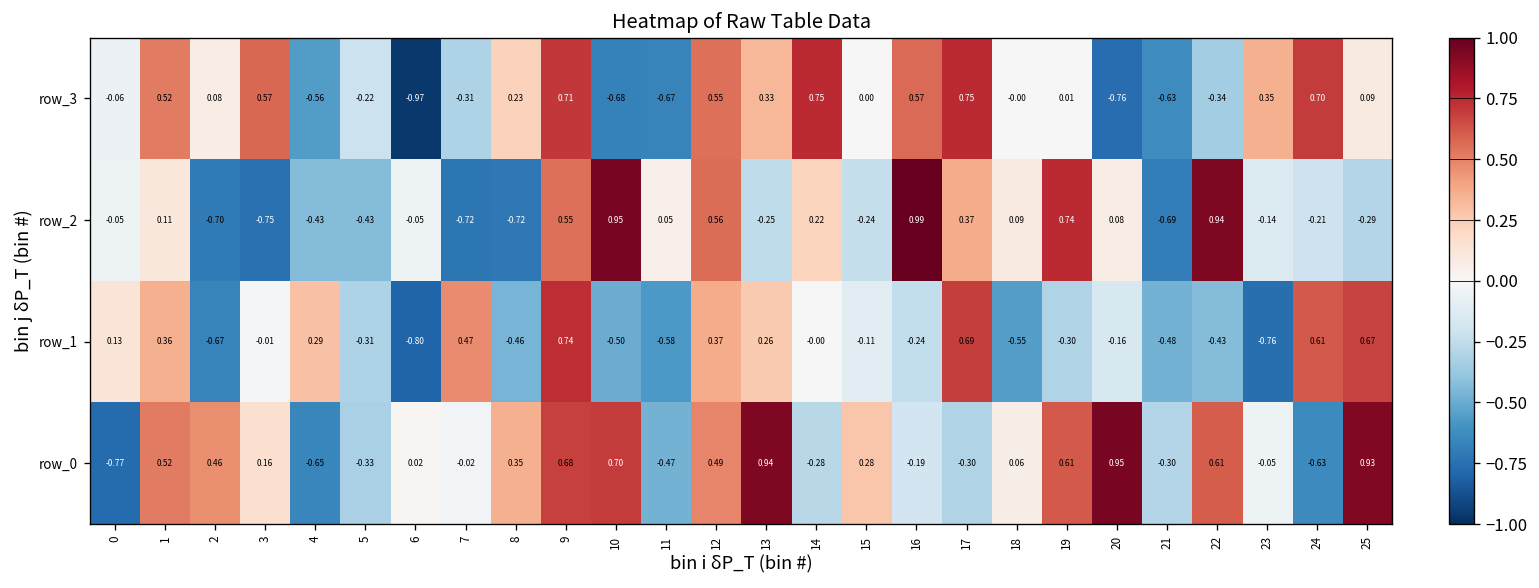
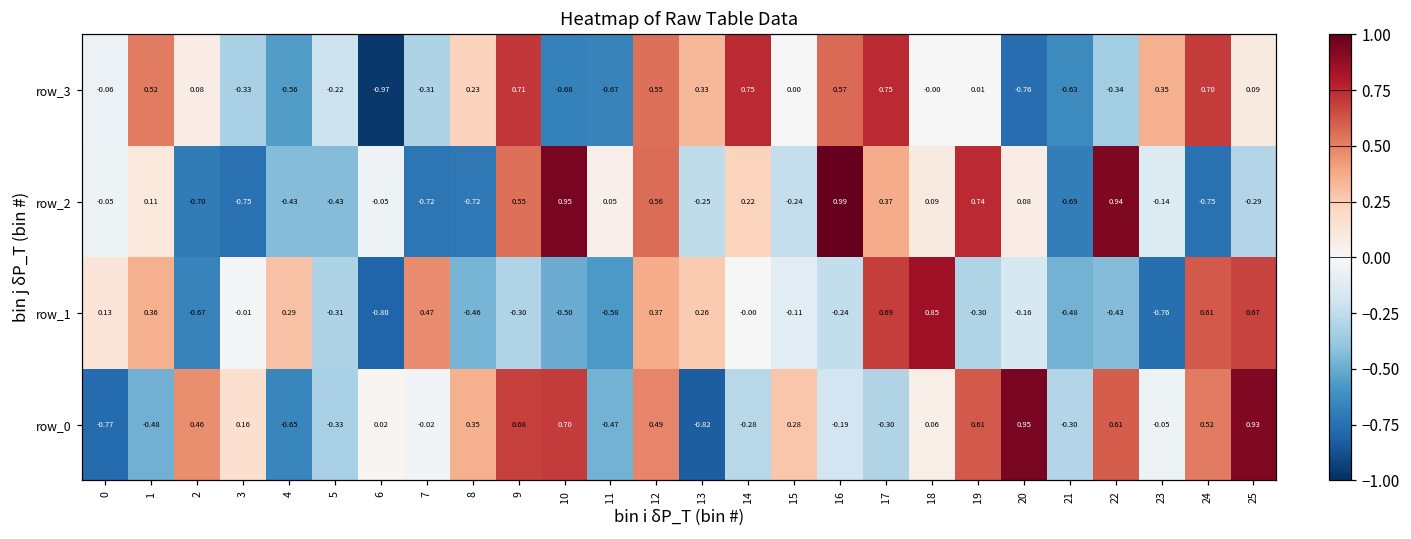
  {
    "row_3": {
      "0": -0.06,
      "1": 0.52,
      "2": 0.08,
-     "3": 0.57,
+     "3": -0.33,
      "4": -0.56,
      "5": -0.22,
      "6": -0.97,
      "7": -0.31,
      "8": 0.23,
      "9": 0.71,
      "10": -0.68,
      "11": -0.67,
      "12": 0.55,
      "13": 0.33,
      "14": 0.75,
      "15": 0.00,
      "16": 0.57,
      "17": 0.75,
      "18": -0.00,
      "19": 0.01,
      "20": -0.76,
      "21": -0.63,
      "22": -0.34,
      "23": 0.35,
      "24": 0.70,
      "25": 0.09
    },
    "row_2": {
      "0": -0.05,
      "1": 0.11,
      "2": -0.70,
      "3": -0.75,
      "4": -0.43,
      "5": -0.43,
      "6": -0.05,
      "7": -0.72,
      "8": -0.72,
      "9": 0.55,
      "10": 0.95,
      "11": 0.05,
      "12": 0.56,
      "13": -0.25,
      "14": 0.22,
      "15": -0.24,
      "16": 0.99,
      "17": 0.37,
      "18": 0.09,
      "19": 0.74,
      "20": 0.08,
      "21": -0.69,
      "22": 0.94,
      "23": -0.14,
-     "24": -0.21,
+     "24": -0.75,
      "25": -0.29
    },
    "row_1": {
      "0": 0.13,
      "1": 0.36,
      "2": -0.67,
      "3": -0.01,
      "4": 0.29,
      "5": -0.31,
      "6": -0.80,
      "7": 0.47,
      "8": -0.46,
-     "9": 0.74,
+     "9": -0.30,
      "10": -0.50,
      "11": -0.58,
      "12": 0.37,
      "13": 0.26,
      "14": -0.00,
      "15": -0.11,
      "16": -0.24,
      "17": 0.69,
-     "18": -0.55,
+     "18": 0.85,
      "19": -0.30,
      "20": -0.16,
      "21": -0.48,
      "22": -0.43,
      "23": -0.76,
      "24": 0.61,
      "25": 0.67
    },
    "row_0": {
      "0": -0.77,
-     "1": 0.52,
+     "1": -0.48,
      "2": 0.46,
      "3": 0.16,
      "4": -0.65,
      "5": -0.33,
      "6": 0.02,
      "7": -0.02,
      "8": 0.35,
      "9": 0.68,
      "10": 0.70,
      "11": -0.47,
      "12": 0.49,
-     "13": 0.94,
+     "13": -0.82,
      "14": -0.28,
      "15": 0.28,
      "16": -0.19,
      "17": -0.30,
      "18": 0.06,
      "19": 0.61,
      "20": 0.95,
      "21": -0.30,
      "22": 0.61,
      "23": -0.05,
-     "24": -0.63,
+     "24": 0.52,
      "25": 0.93
    }
  }
